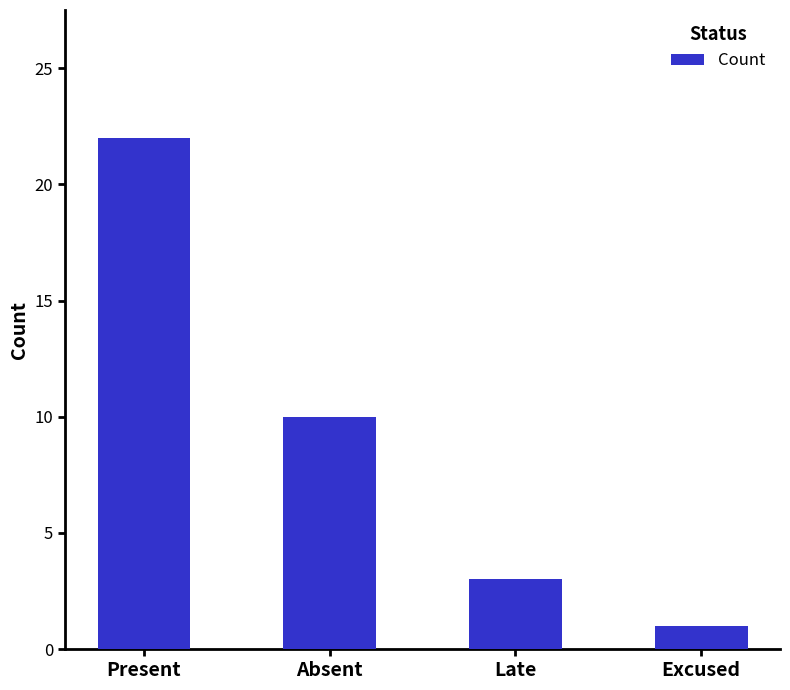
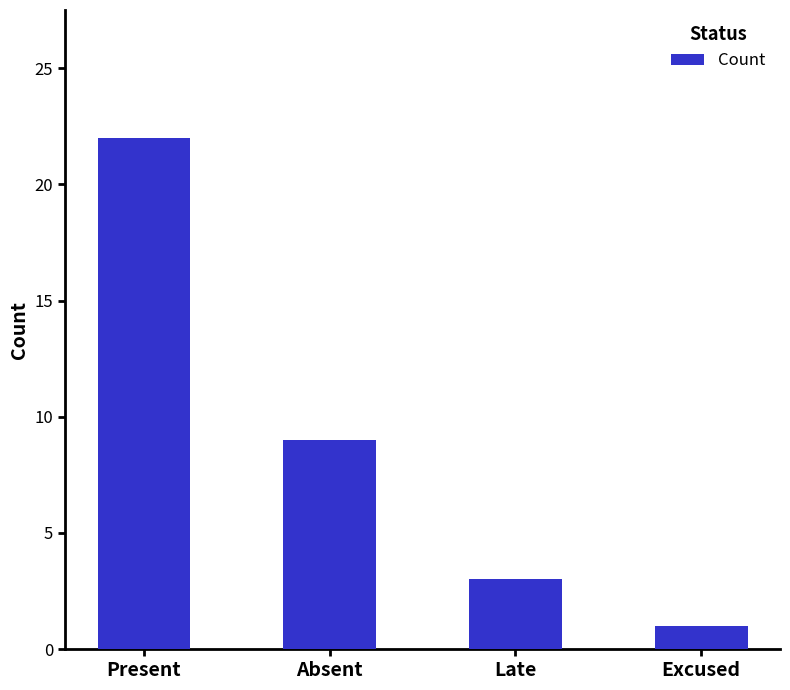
  {
    "Present": 22,
-   "Absent": 10,
+   "Absent": 9,
    "Late": 3,
    "Excused": 1
  }
